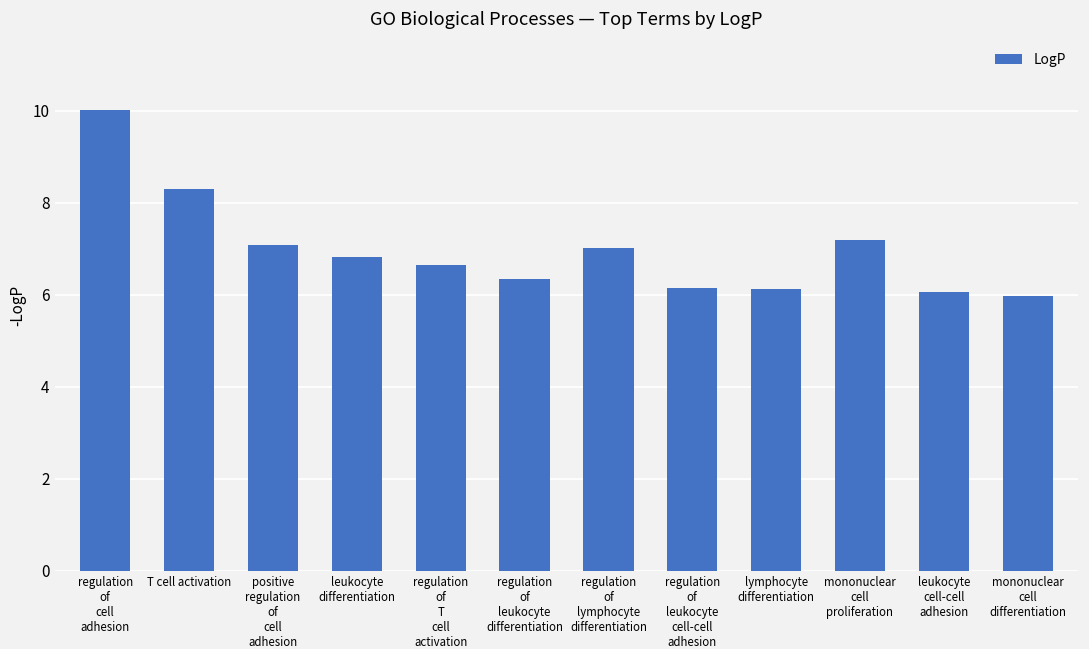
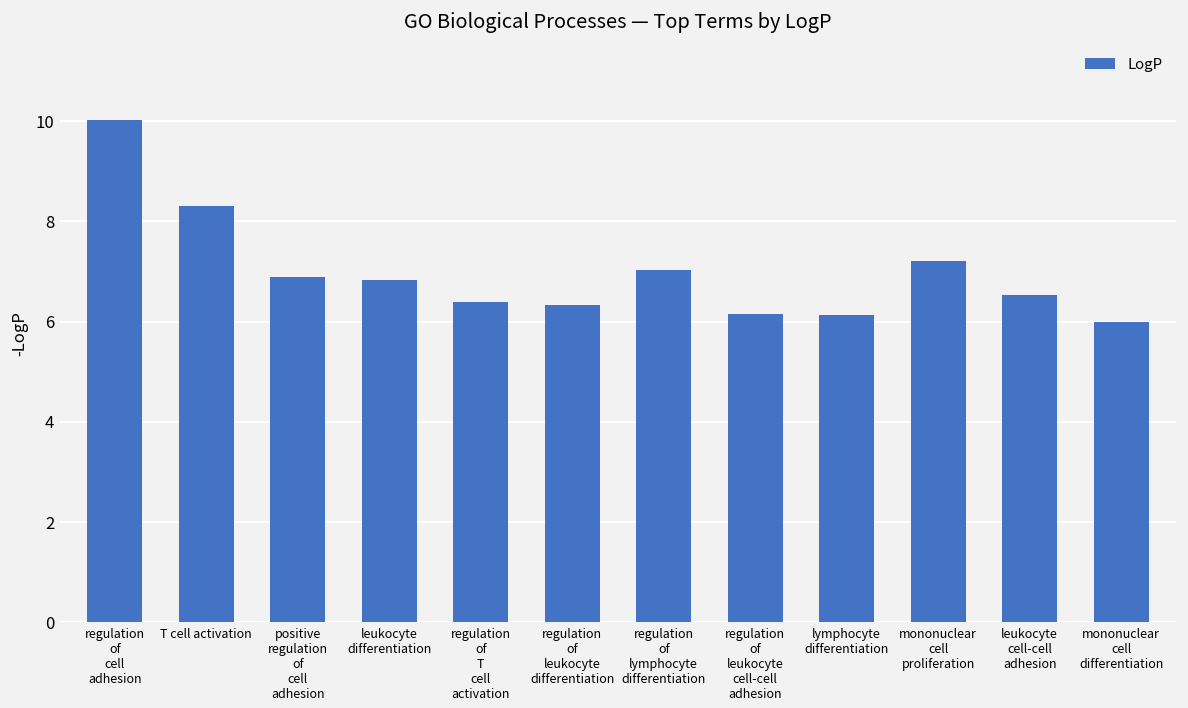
  {
    "regulation of cell adhesion": 10.0,
    "T cell activation": 8.3,
-   "positive regulation of cell adhesion": 7.1,
+   "positive regulation of cell adhesion": 6.9,
    "leukocyte differentiation": 6.8,
-   "regulation of T cell activation": 6.6,
+   "regulation of T cell activation": 6.4,
    "regulation of leukocyte differentiation": 6.3,
    "regulation of lymphocyte differentiation": 7.0,
    "regulation of leukocyte cell-cell adhesion": 6.1,
    "lymphocyte differentiation": 6.1,
    "mononuclear cell proliferation": 7.2,
-   "leukocyte cell-cell adhesion": 6.1,
+   "leukocyte cell-cell adhesion": 6.5,
    "mononuclear cell differentiation": 6.0
  }
